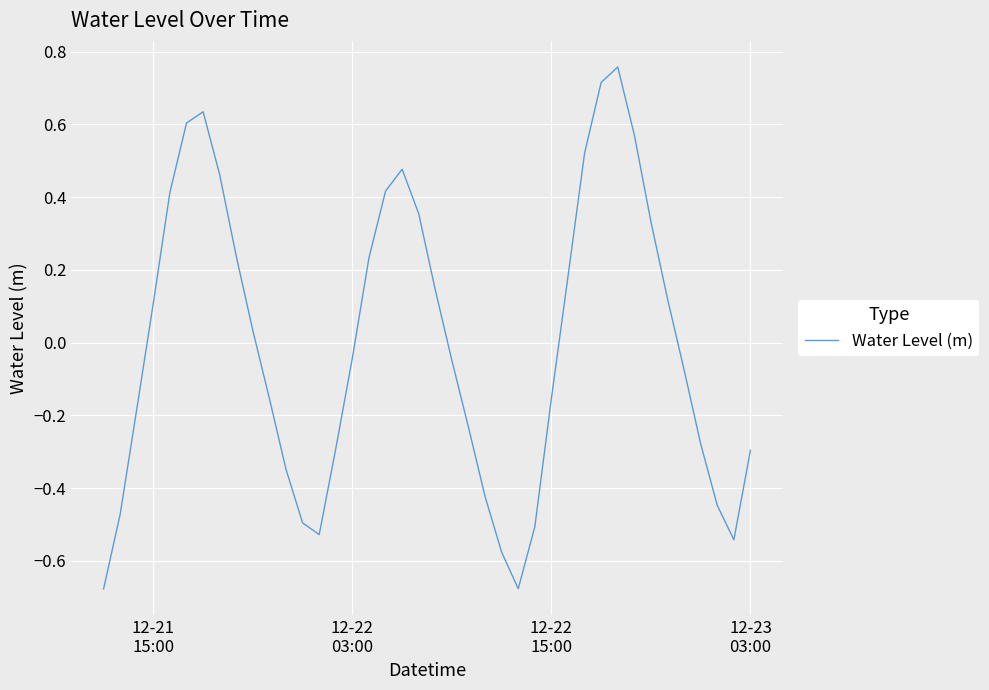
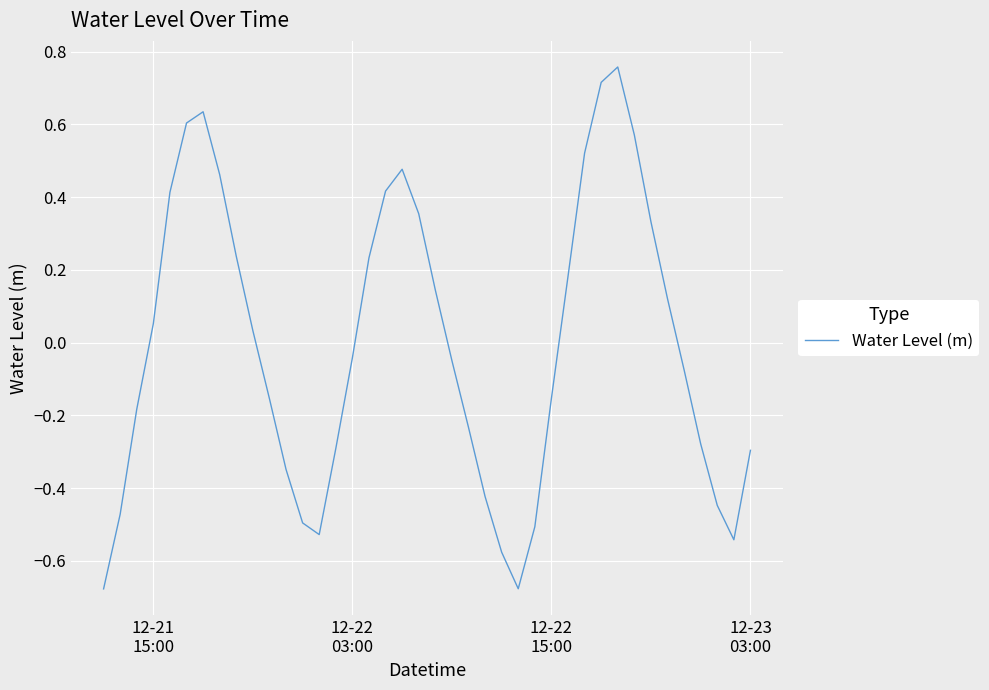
  {
-   "12-21 15:00": 0.11,
+   "12-21 15:00": 0.05,
    "12-22 03:00": -0.04,
    "12-22 15:00": -0.15,
    "12-23 03:00": -0.30
  }
